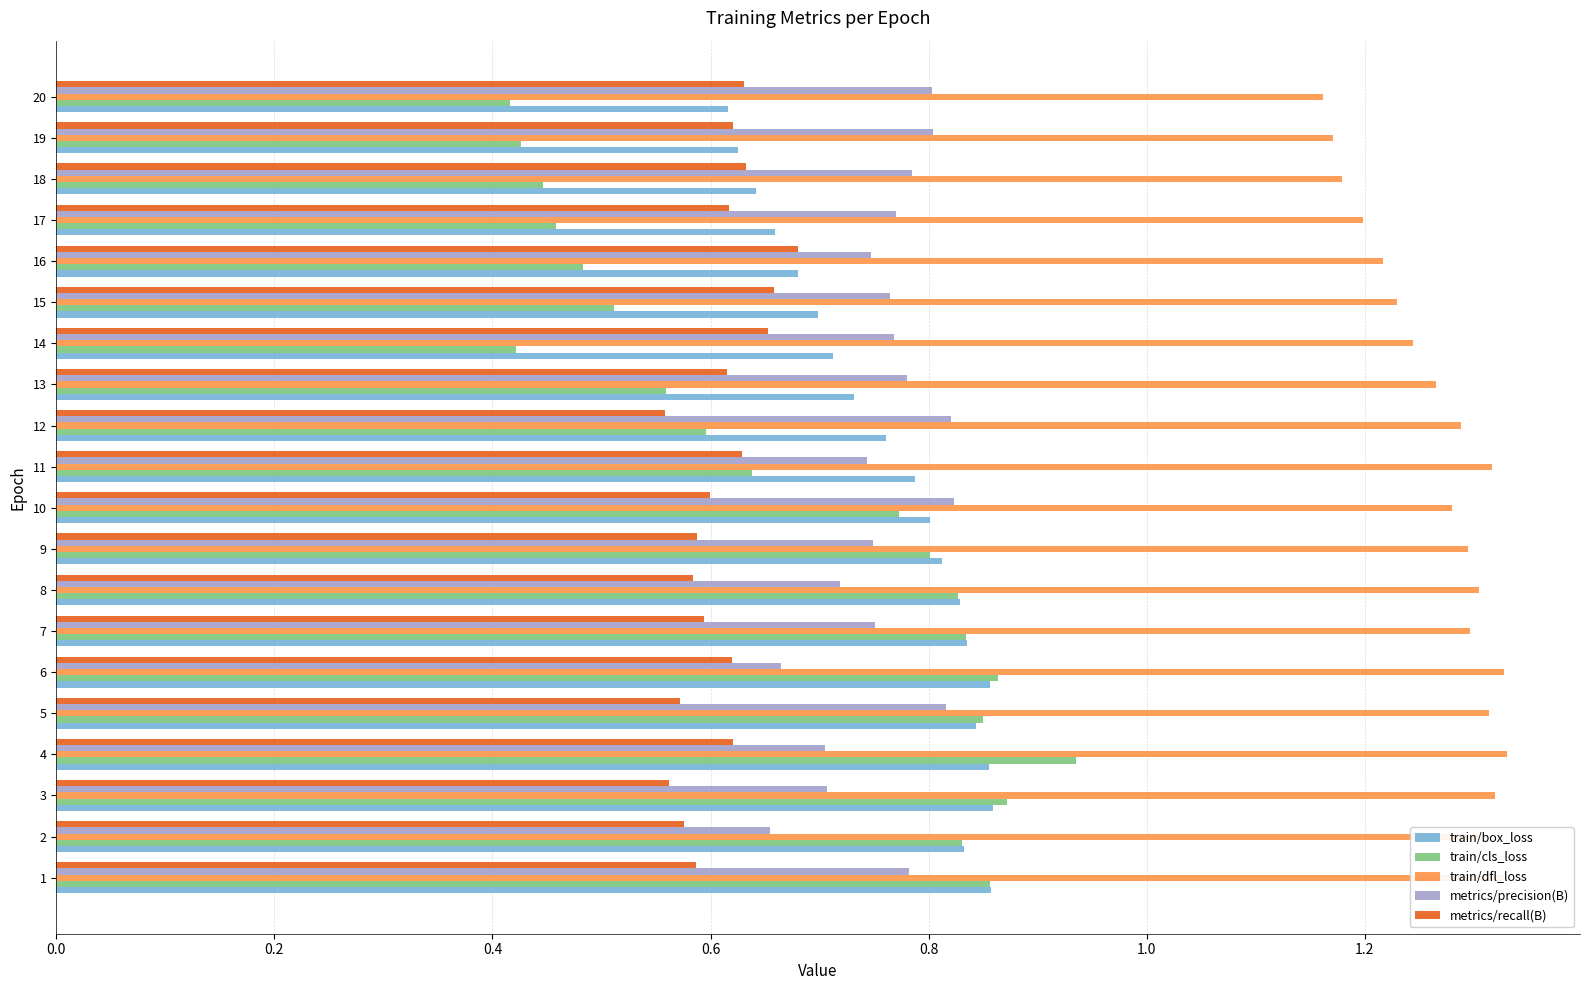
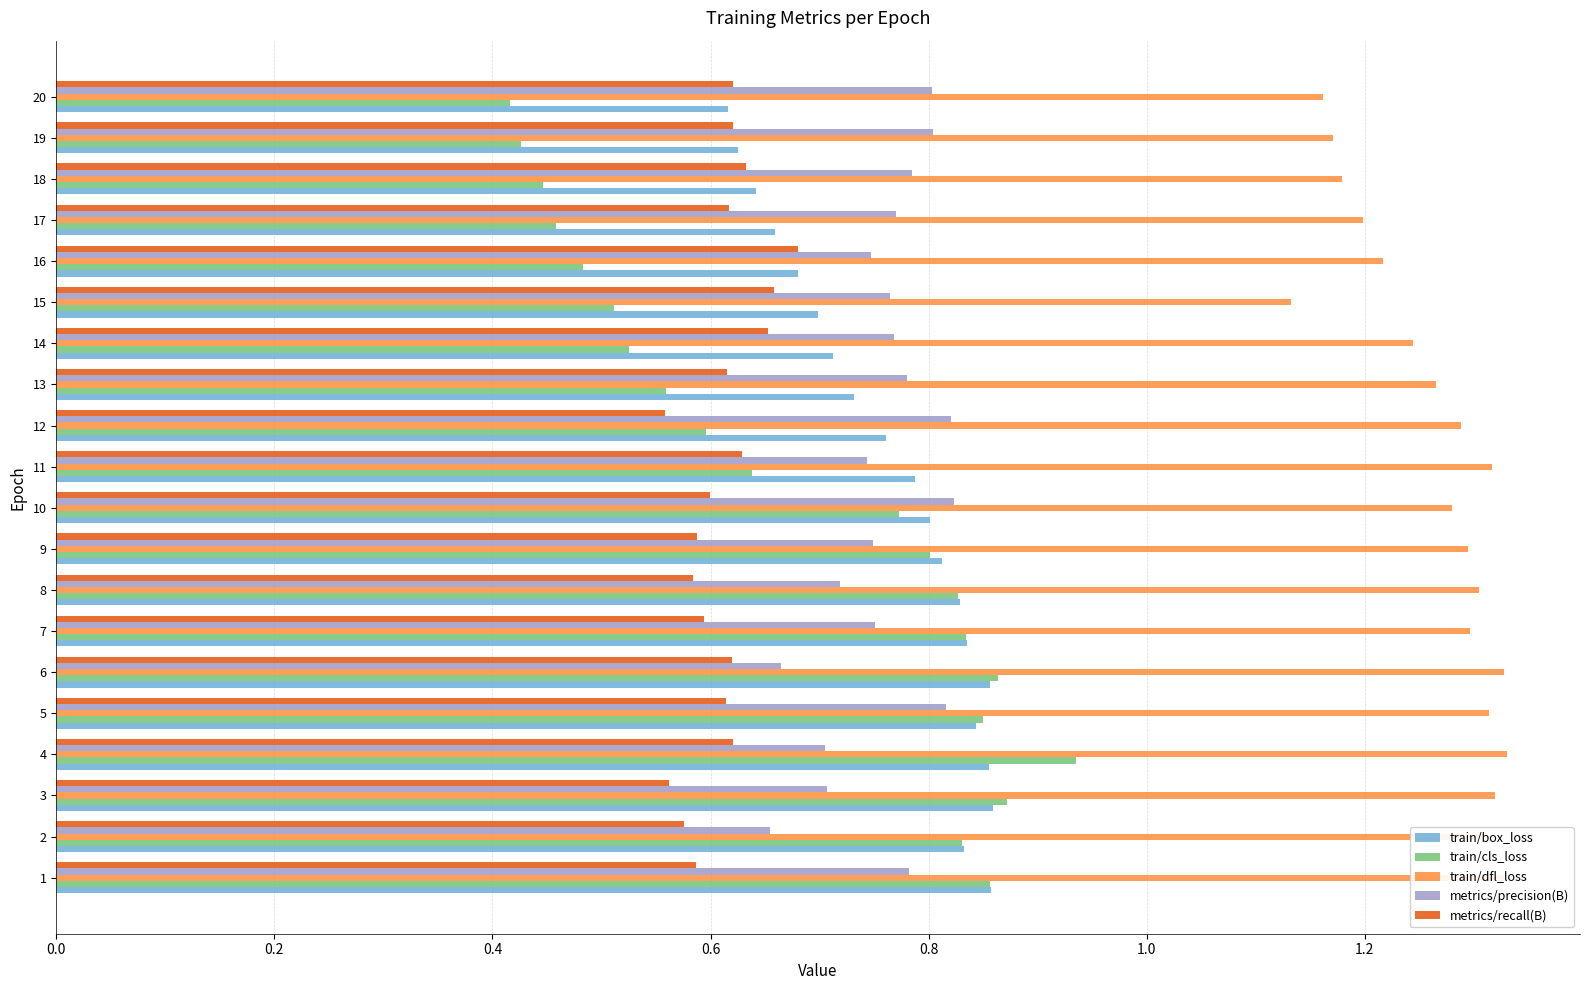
  {
    "train/cls_loss": {
      "20": 0.416,
      "19": 0.426,
      "18": 0.446,
      "17": 0.458,
      "16": 0.483,
      "15": 0.512,
-     "14": 0.422,
+     "14": 0.525,
      "13": 0.559,
      "12": 0.596,
      "11": 0.638,
      "10": 0.773,
      "9": 0.801,
      "8": 0.827,
      "7": 0.834,
      "6": 0.864,
      "5": 0.850,
      "4": 0.935,
      "3": 0.871,
      "2": 0.830,
      "1": 0.856
    },
    "train/dfl_loss": {
      "20": 1.162,
      "19": 1.171,
      "18": 1.179,
      "17": 1.199,
      "16": 1.216,
-     "15": 1.230,
+     "15": 1.132,
      "14": 1.244,
      "13": 1.266,
      "12": 1.288,
      "11": 1.317,
      "10": 1.280,
      "9": 1.294,
      "8": 1.304,
      "7": 1.296,
      "6": 1.328,
      "5": 1.314,
      "4": 1.331,
      "3": 1.319
    },
    "metrics/recall(B)": {
-     "20": 0.631,
+     "20": 0.620,
      "19": 0.621,
      "18": 0.632,
      "17": 0.617,
      "16": 0.680,
      "15": 0.658,
      "14": 0.653,
      "13": 0.615,
      "12": 0.558,
      "11": 0.629,
      "10": 0.600,
      "9": 0.588,
      "8": 0.584,
      "7": 0.594,
      "6": 0.620,
-     "5": 0.572,
+     "5": 0.614,
      "4": 0.621,
      "3": 0.561,
      "2": 0.575,
      "1": 0.586
    }
  }
